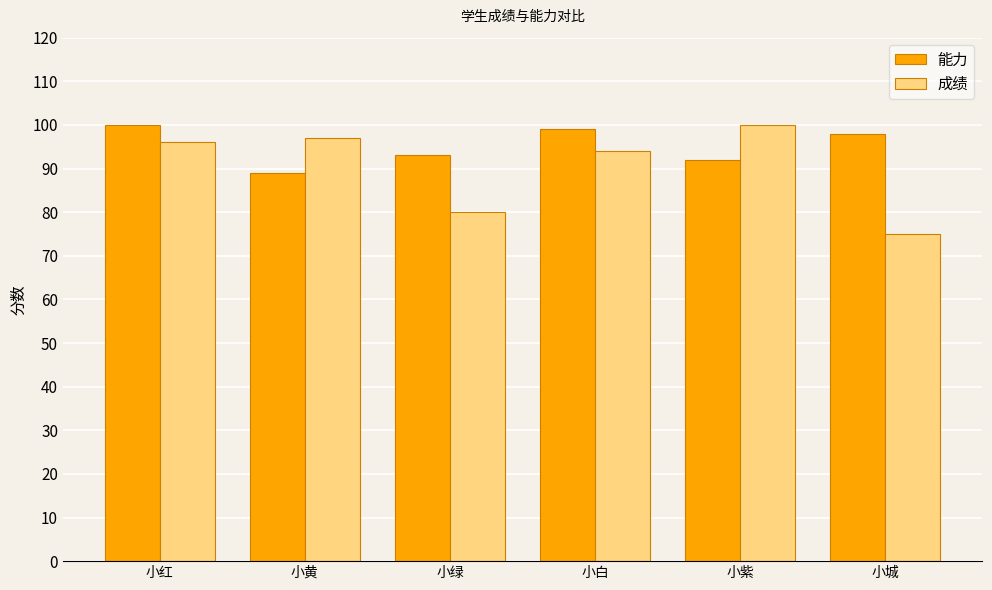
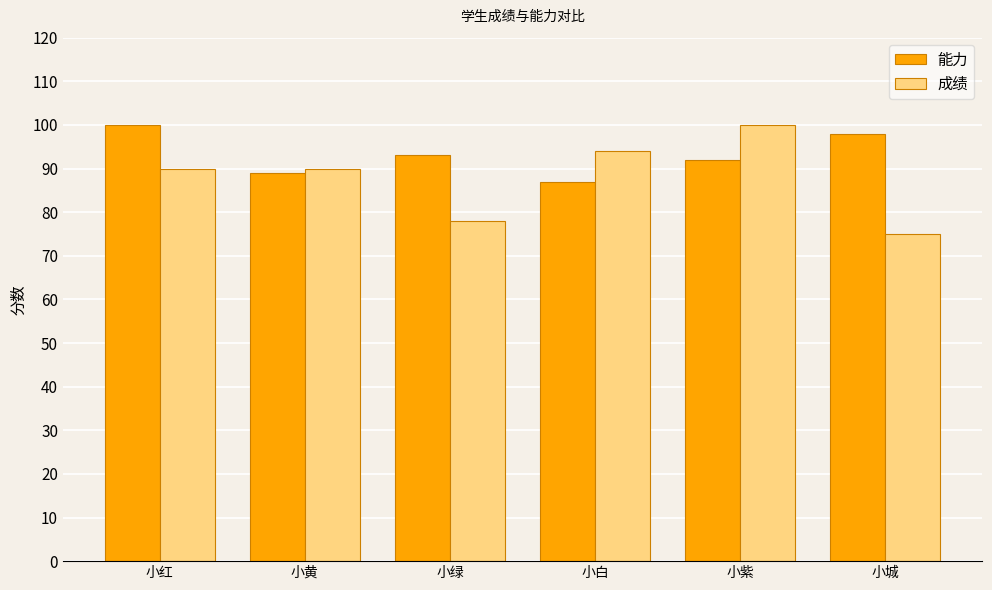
  {
    "能力": {
      "小红": 100,
      "小黄": 89,
      "小绿": 93,
-     "小白": 99,
+     "小白": 87,
      "小紫": 92,
      "小城": 98
    },
    "成绩": {
-     "小红": 96,
-     "小黄": 97,
-     "小绿": 80,
+     "小红": 90,
+     "小黄": 90,
+     "小绿": 78,
      "小白": 94,
      "小紫": 100,
      "小城": 75
    }
  }
